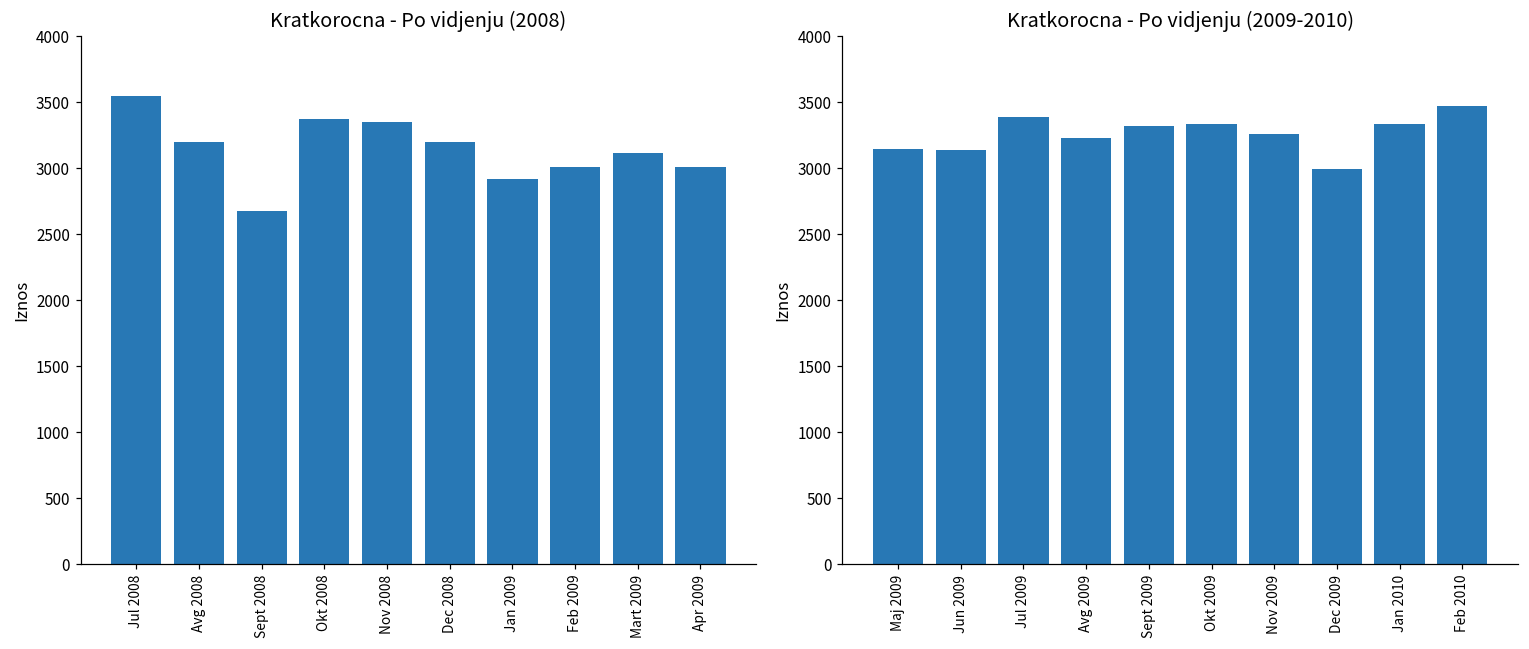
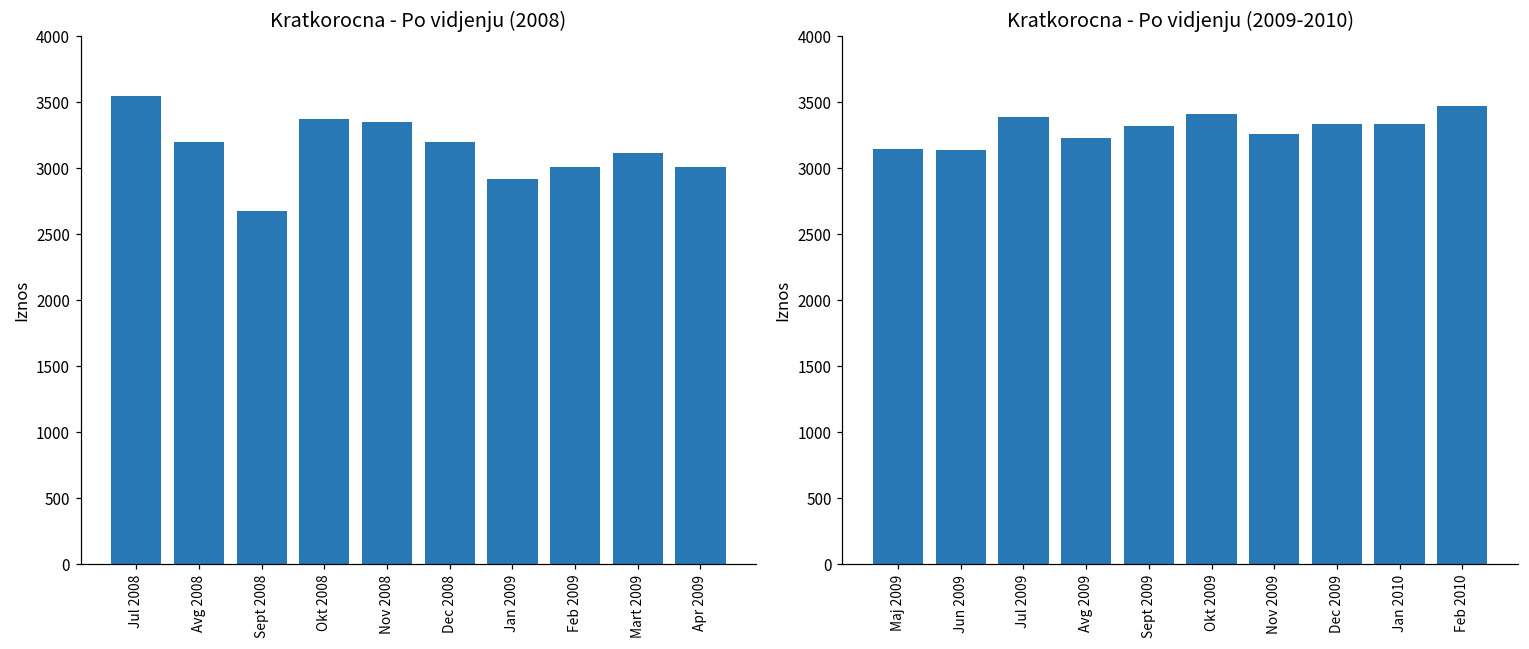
  {
    "Kratkorocna - Po vidjenju (2008)": {
      "Jul 2008": 3550,
      "Avg 2008": 3200,
      "Sept 2008": 2670,
      "Okt 2008": 3370,
      "Nov 2008": 3350,
      "Dec 2008": 3200,
      "Jan 2009": 2920,
      "Feb 2009": 3010,
      "Mart 2009": 3120,
      "Apr 2009": 3010
    },
    "Kratkorocna - Po vidjenju (2009-2010)": {
      "Maj 2009": 3140,
      "Jun 2009": 3140,
      "Jul 2009": 3390,
      "Avg 2009": 3230,
      "Sept 2009": 3320,
-     "Okt 2009": 3340,
+     "Okt 2009": 3410,
      "Nov 2009": 3260,
-     "Dec 2009": 2990,
+     "Dec 2009": 3330,
      "Jan 2010": 3330,
      "Feb 2010": 3470
    }
  }
